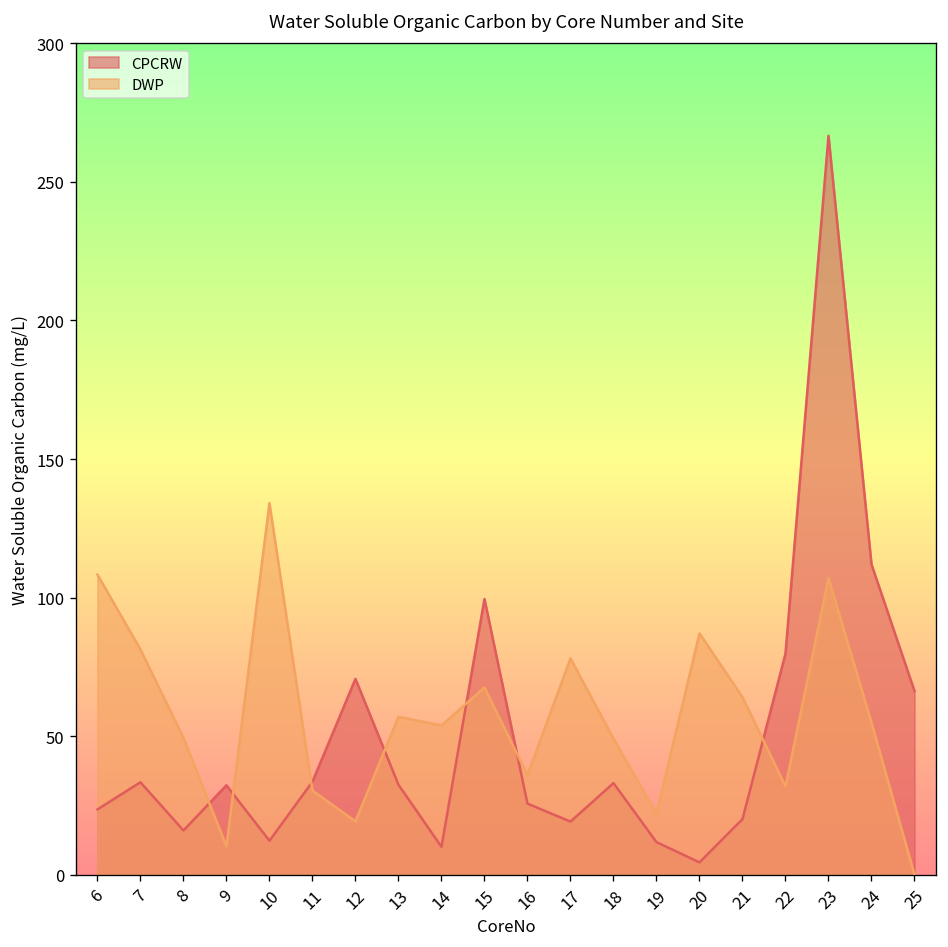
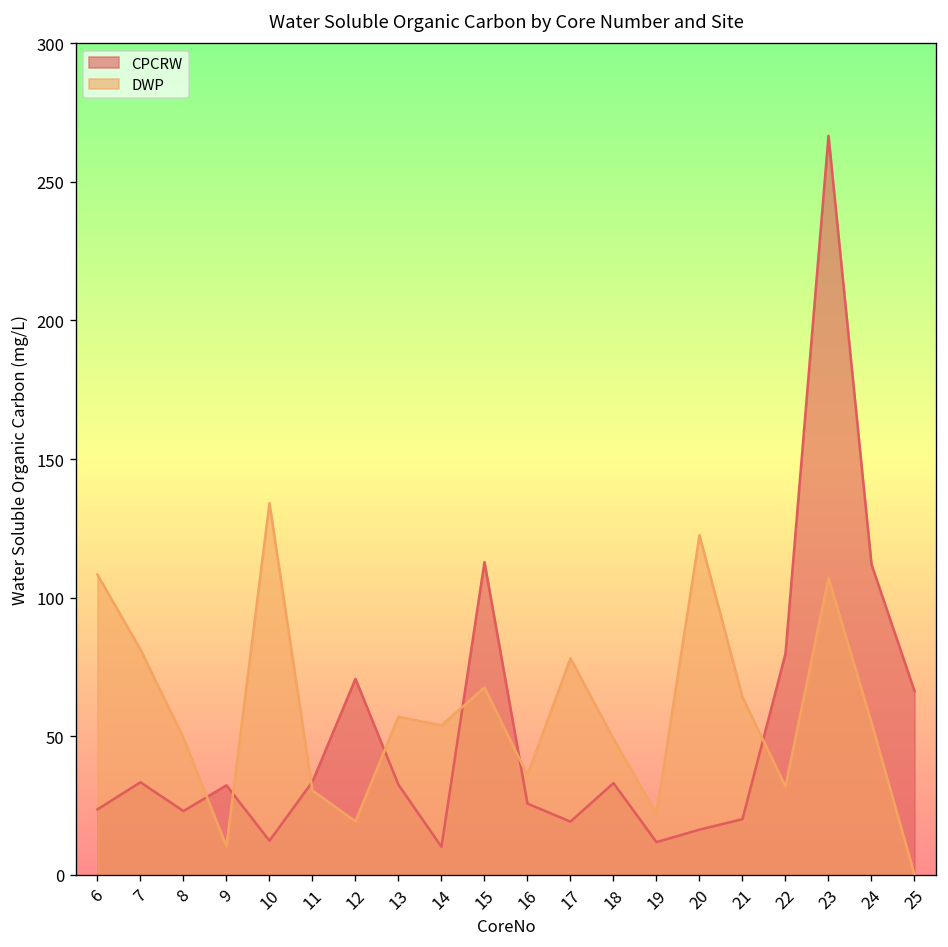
  {
    "CPCRW": {
      "6": 24,
      "7": 33,
-     "8": 16,
+     "8": 23,
      "9": 32,
      "10": 12,
      "11": 34,
      "12": 71,
      "13": 33,
      "14": 10,
-     "15": 100,
+     "15": 113,
      "16": 26,
      "17": 19,
      "18": 33,
      "19": 12,
-     "20": 5,
+     "20": 16,
      "21": 20,
      "22": 80,
      "23": 267,
      "24": 112,
      "25": 66
    },
    "DWP": {
      "6": 108,
      "7": 81,
      "8": 49,
      "9": 10,
      "10": 134,
      "11": 30,
      "12": 19,
      "13": 57,
      "14": 54,
      "15": 68,
      "16": 36,
      "17": 78,
      "18": 49,
      "19": 22,
-     "20": 87,
+     "20": 123,
      "21": 64,
      "22": 32,
      "23": 107,
      "24": 55,
      "25": 0
    }
  }
